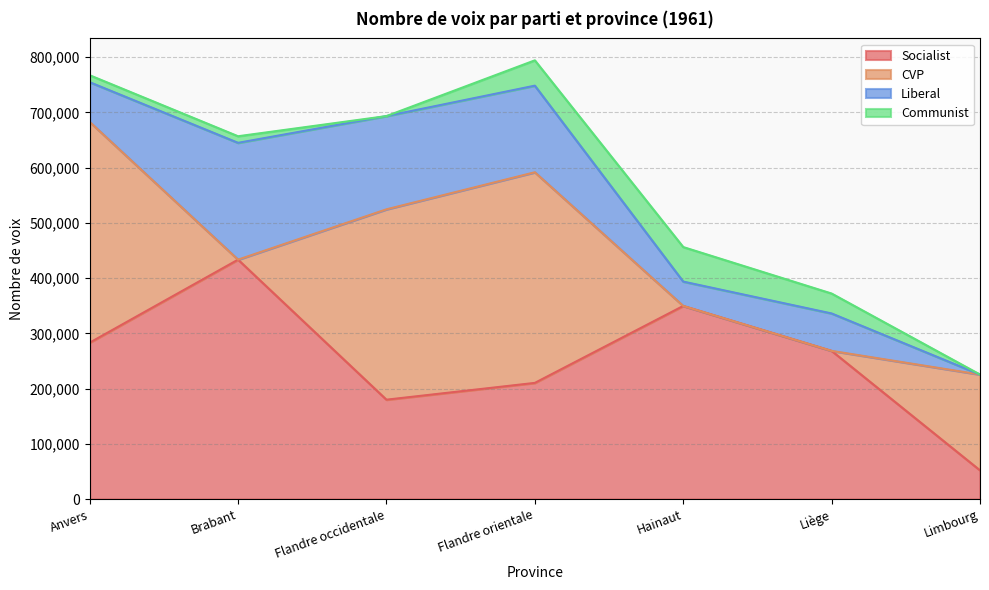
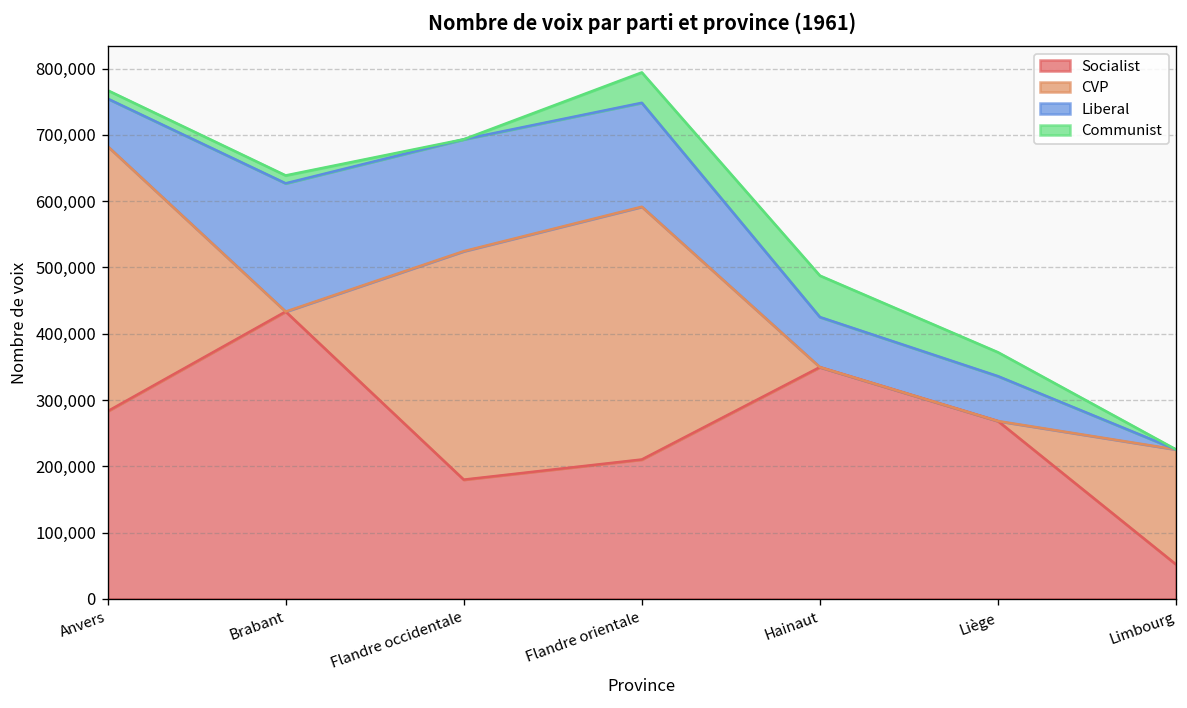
  {
    "Liberal": {
      "Anvers": "70,000",
-     "Brabant": "210,000",
+     "Brabant": "190,000",
      "Flandre orientale": "160,000",
-     "Hainaut": "40,000",
+     "Hainaut": "80,000",
      "Liège": "70,000"
    },
    "Communist": {
      "Anvers": "10,000",
      "Brabant": "10,000",
      "Flandre orientale": "50,000",
      "Hainaut": "60,000",
      "Liège": "40,000"
    }
  }
